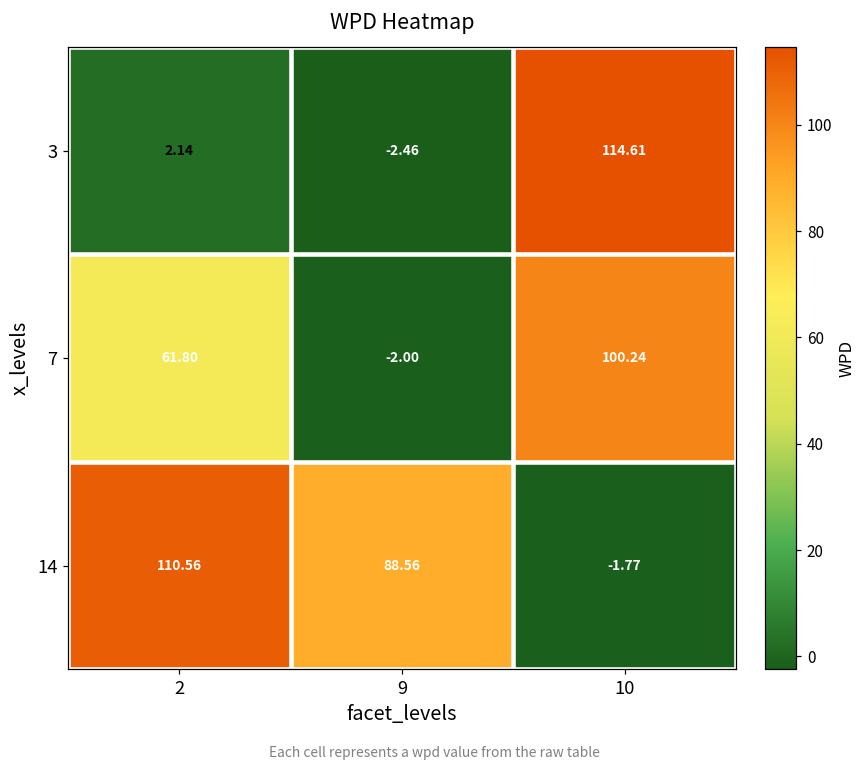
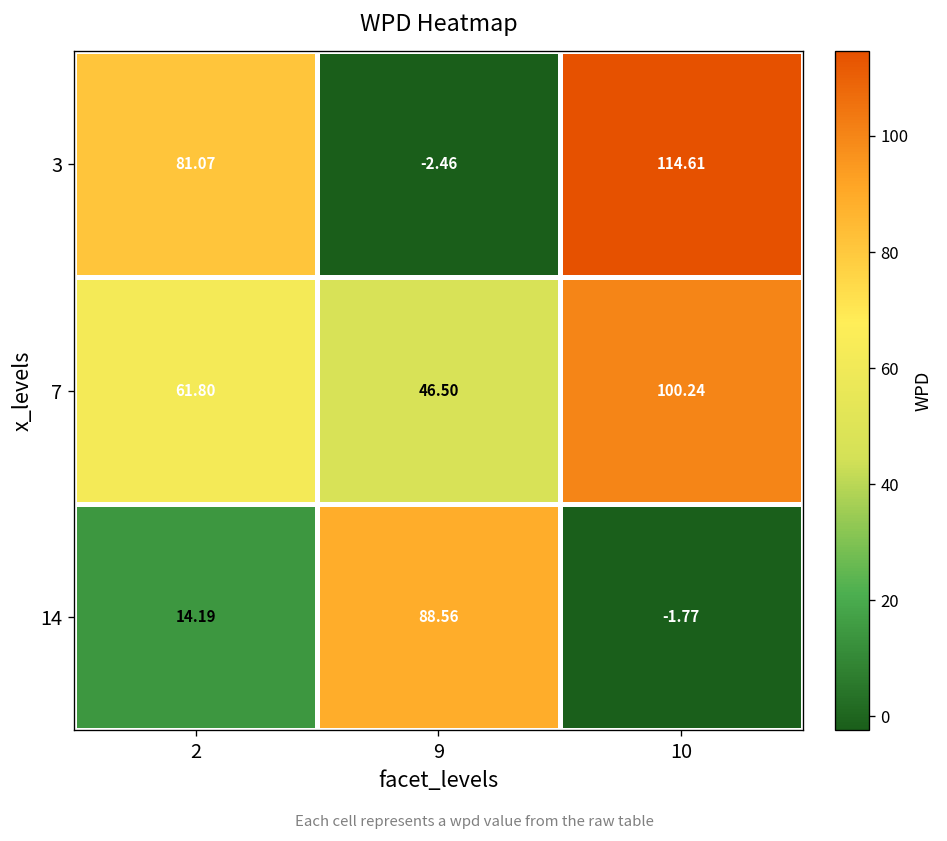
  {
    "3": {
-     "2": 2.14,
+     "2": 81.07,
      "9": -2.46,
      "10": 114.61
    },
    "7": {
      "2": 61.80,
-     "9": -2.00,
+     "9": 46.50,
      "10": 100.24
    },
    "14": {
-     "2": 110.56,
+     "2": 14.19,
      "9": 88.56,
      "10": -1.77
    }
  }
